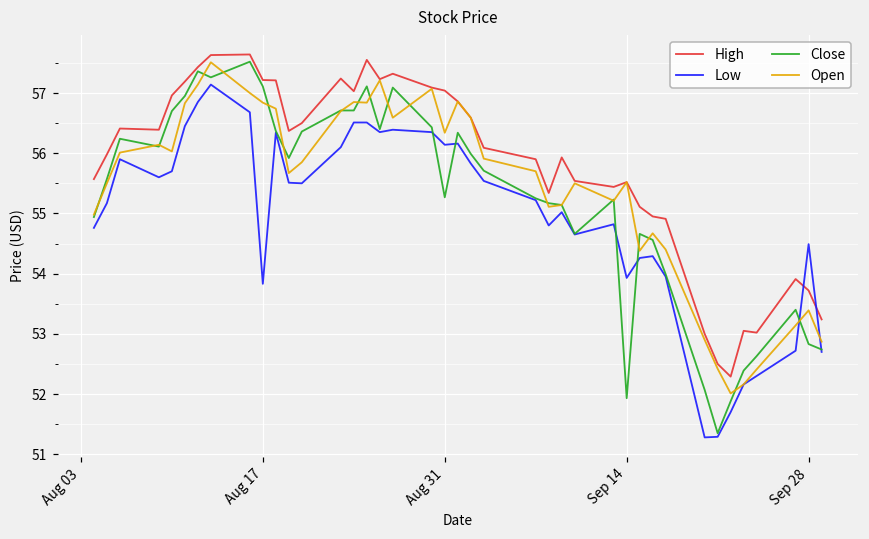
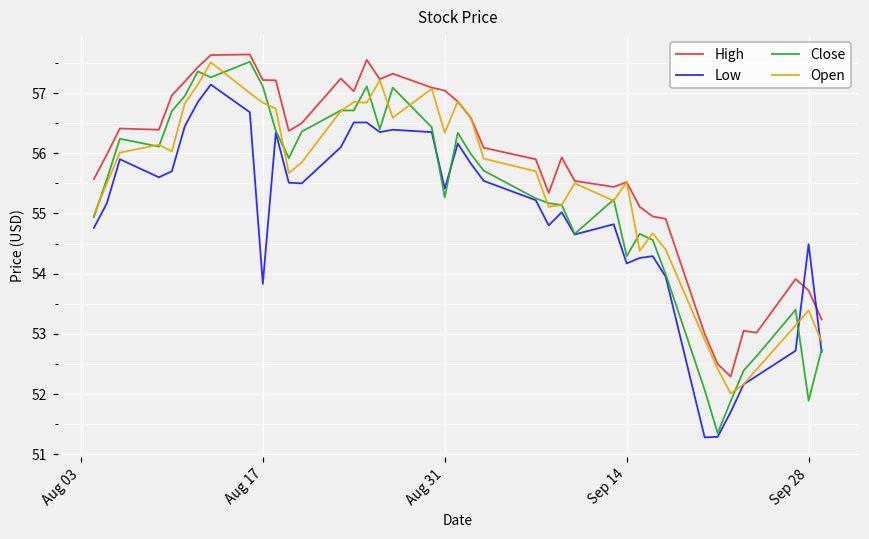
  {
    "High": {
      "Aug 17": 57.2,
      "Aug 31": 57.0,
      "Sep 28": 53.7
    },
    "Low": {
      "Aug 17": 53.8,
-     "Aug 31": 56.1,
-     "Sep 14": 53.9,
+     "Aug 31": 55.4,
+     "Sep 14": 54.2,
      "Sep 28": 54.5
    },
    "Close": {
      "Aug 17": 57.1,
      "Aug 31": 55.3,
-     "Sep 14": 51.9,
-     "Sep 28": 52.8
+     "Sep 14": 54.3,
+     "Sep 28": 51.9
    },
    "Open": {
      "Aug 17": 56.8,
      "Aug 31": 56.3,
      "Sep 28": 53.4
    }
  }
